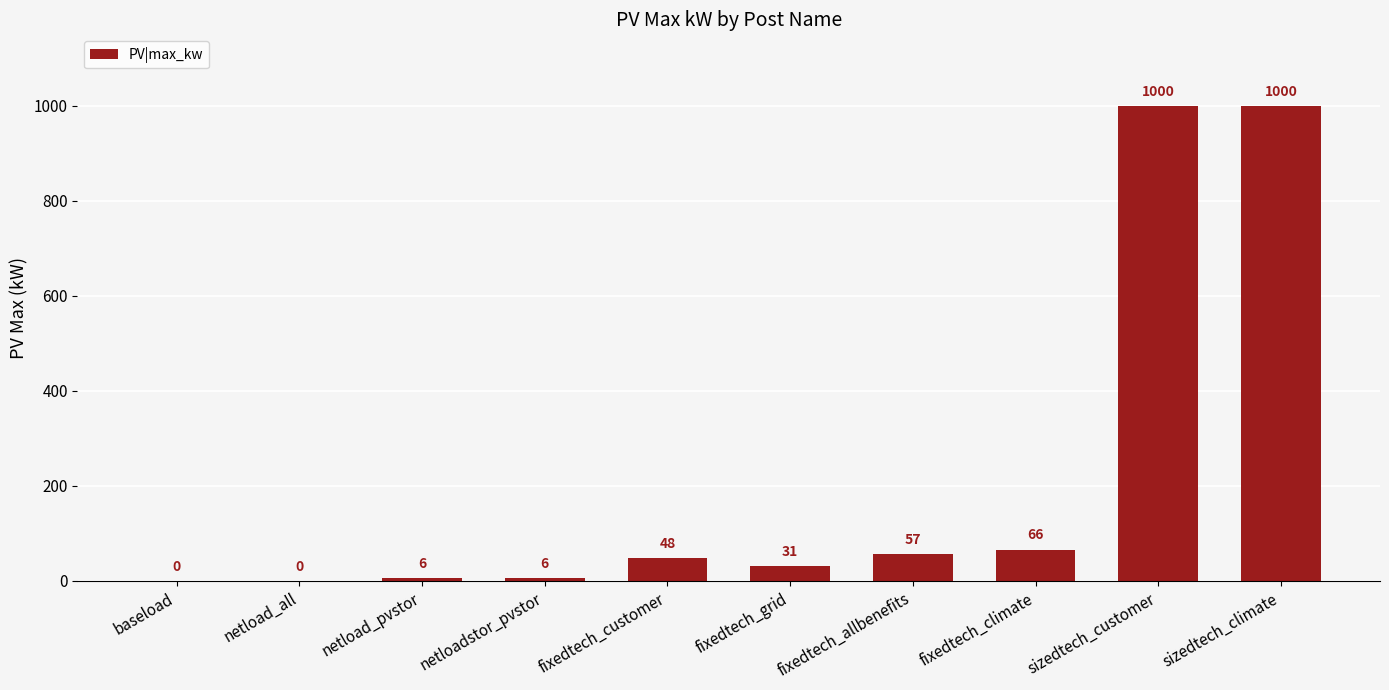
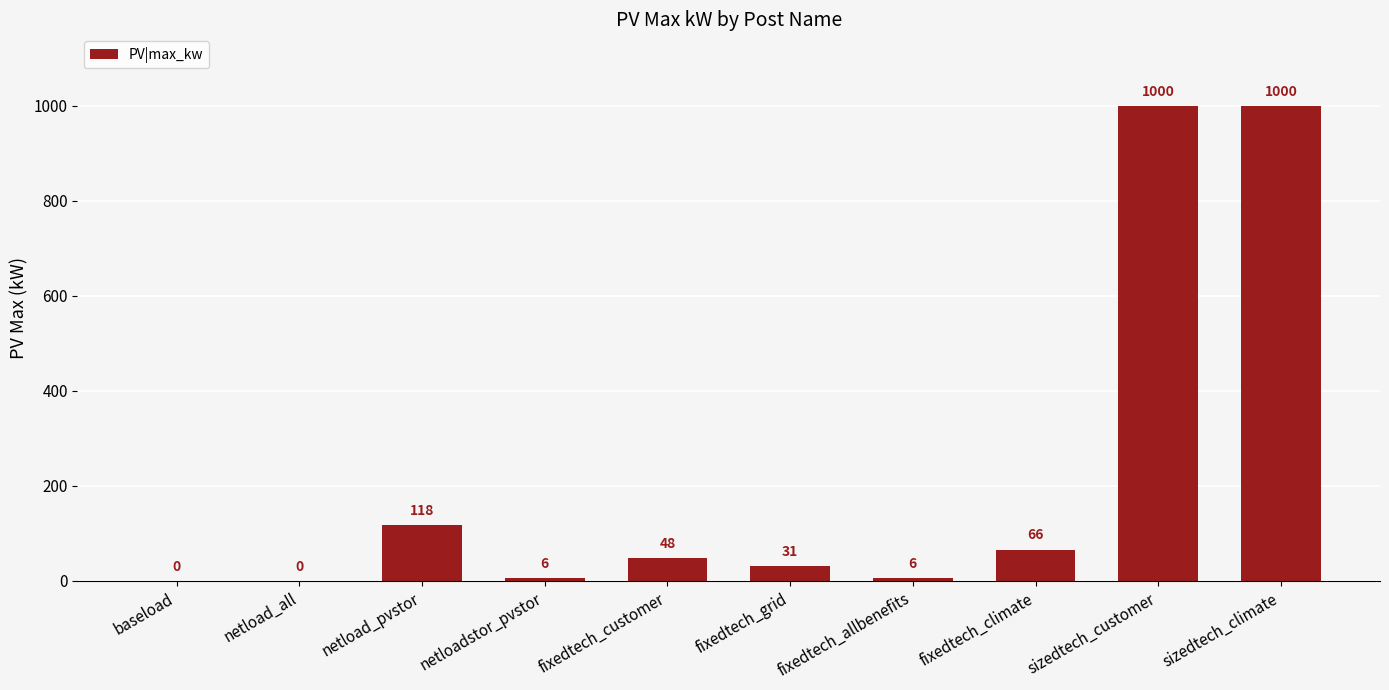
  {
    "baseload": 0,
    "netload_all": 0,
-   "netload_pvstor": 6,
+   "netload_pvstor": 118,
    "netloadstor_pvstor": 6,
    "fixedtech_customer": 48,
    "fixedtech_grid": 31,
-   "fixedtech_allbenefits": 57,
+   "fixedtech_allbenefits": 6,
    "fixedtech_climate": 66,
    "sizedtech_customer": 1000,
    "sizedtech_climate": 1000
  }
